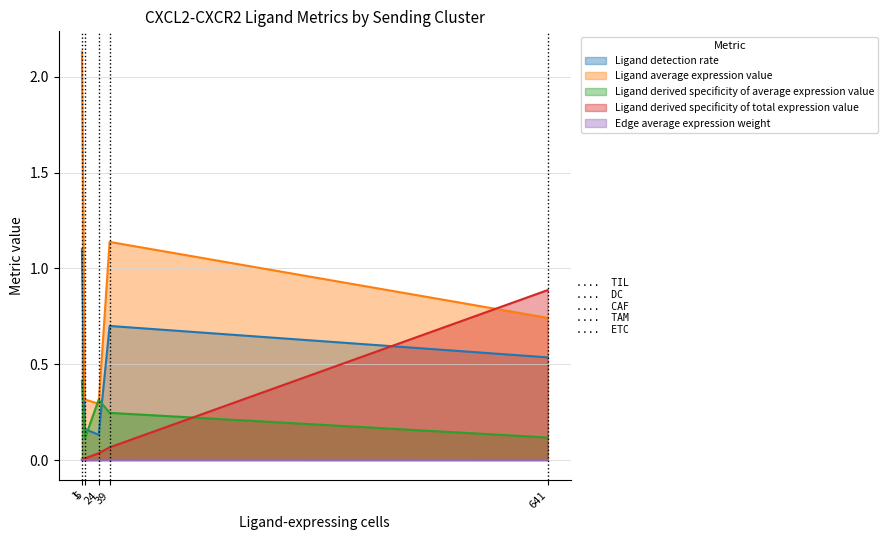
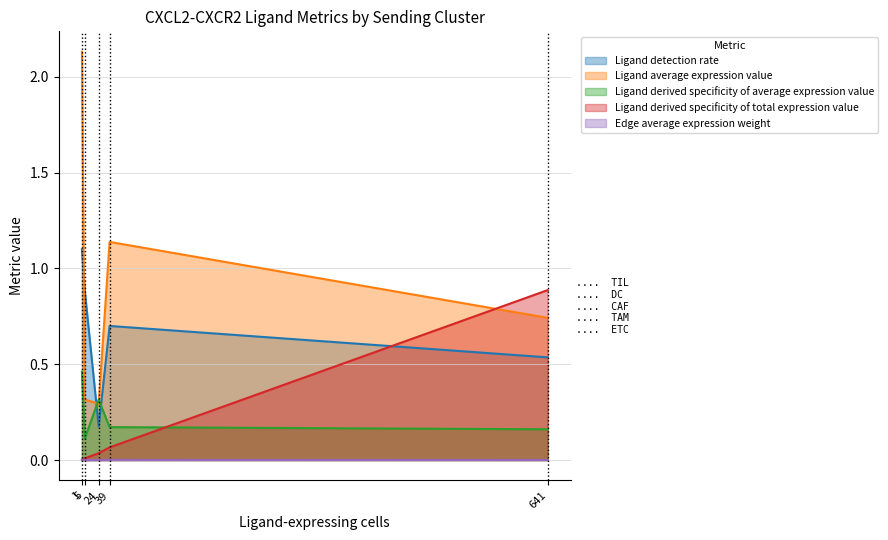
  {
    "Ligand detection rate": {
      "1": 1.10,
-     "5": 0.16,
-     "24": 0.13,
+     "5": 0.88,
+     "24": 0.18,
      "39": 0.70,
      "641": 0.54
    },
    "Ligand derived specificity of average expression value": {
-     "1": 0.41,
+     "1": 0.46,
      "5": 0.11,
      "24": 0.32,
-     "39": 0.25,
-     "641": 0.12
+     "39": 0.17,
+     "641": 0.16
    },
    "Edge average expression weight": {
      "24": 0.00,
      "39": 0.00,
      "641": 0.00
    }
  }
